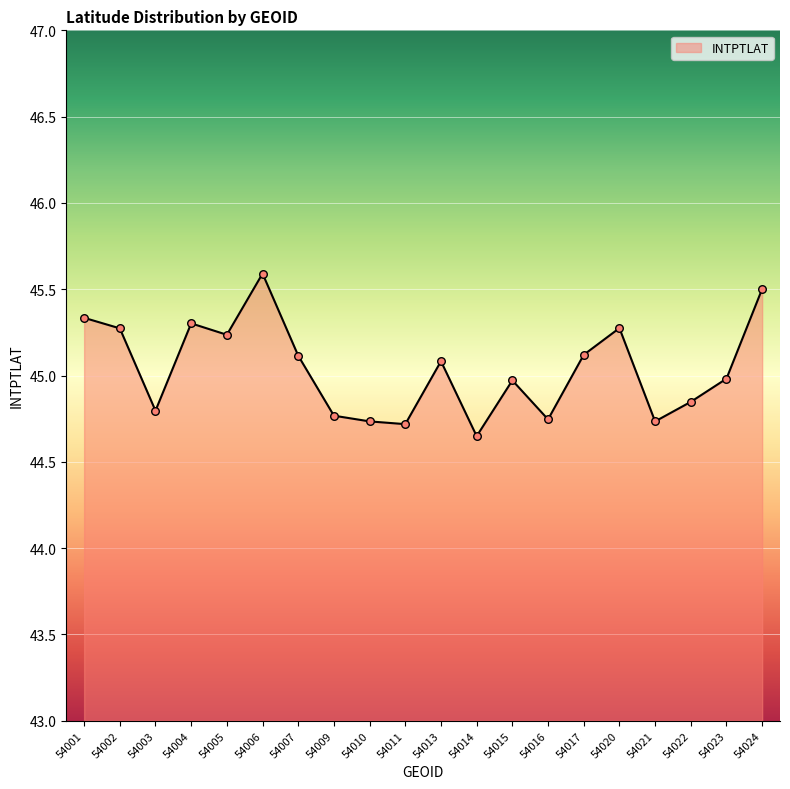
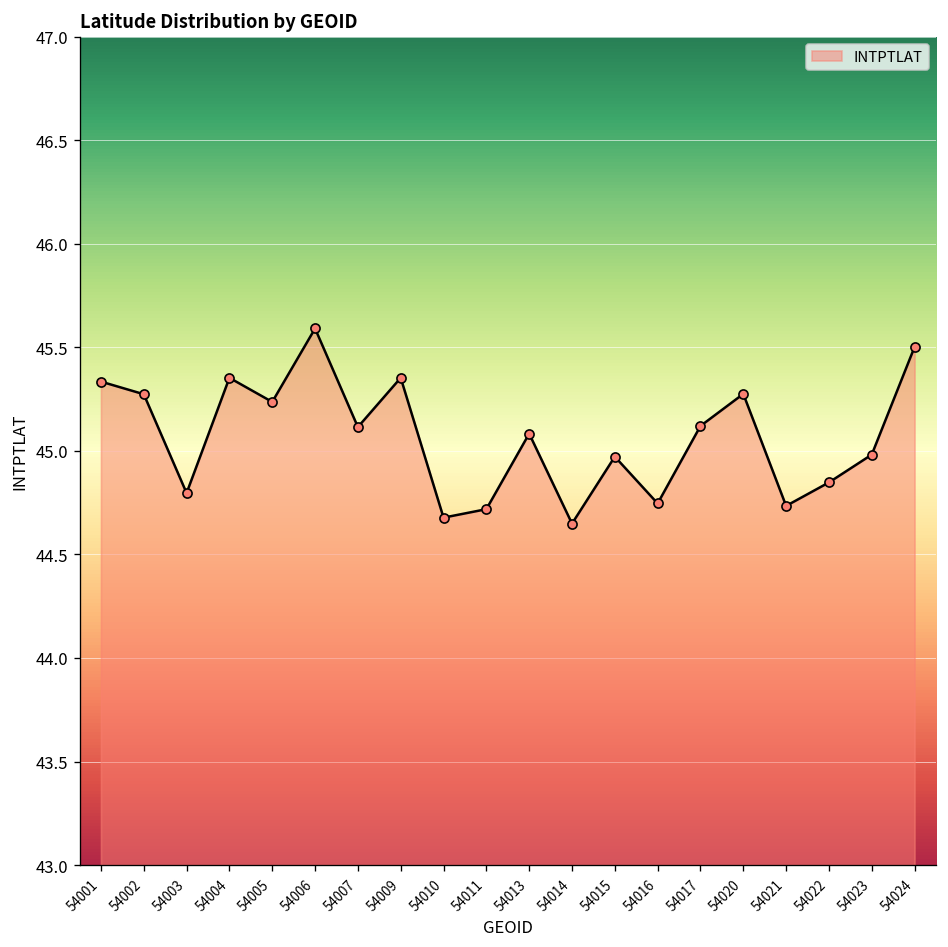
  {
    "54001": 45.33,
    "54002": 45.27,
    "54003": 44.80,
-   "54004": 45.30,
+   "54004": 45.35,
    "54005": 45.24,
    "54006": 45.59,
    "54007": 45.11,
-   "54009": 44.77,
-   "54010": 44.73,
+   "54009": 45.35,
+   "54010": 44.68,
    "54011": 44.72,
    "54013": 45.08,
    "54014": 44.65,
    "54015": 44.97,
    "54016": 44.75,
    "54017": 45.12,
    "54020": 45.27,
    "54021": 44.73,
    "54022": 44.85,
    "54023": 44.98,
    "54024": 45.50
  }
